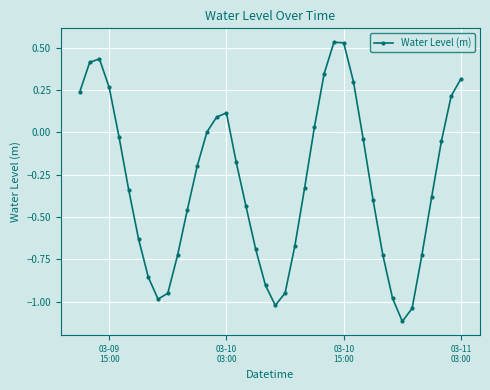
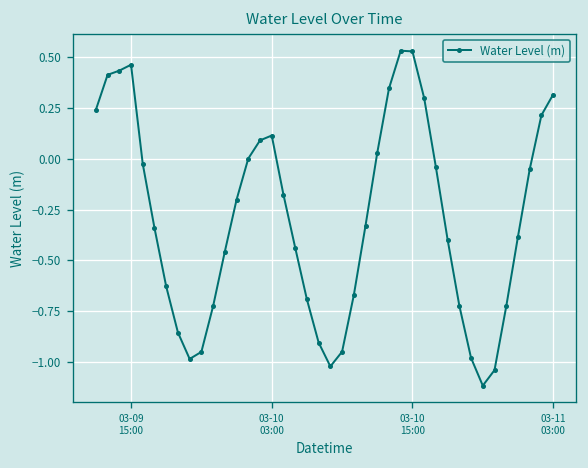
  {
-   "03-09 15:00": 0.27,
+   "03-09 15:00": 0.46,
    "03-10 03:00": 0.11,
    "03-10 15:00": 0.53,
    "03-11 03:00": 0.32
  }
